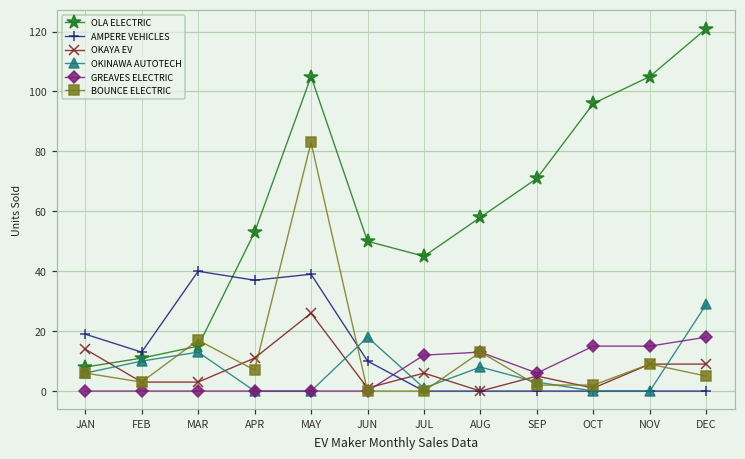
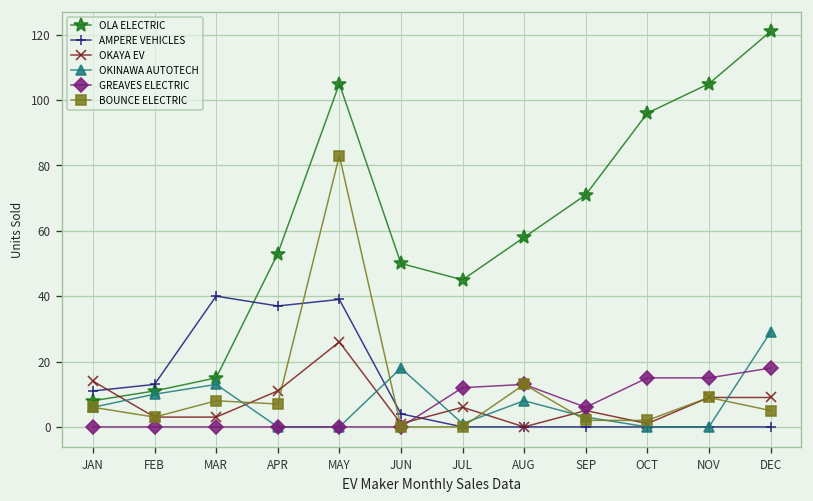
  {
    "OLA ELECTRIC": {
      "JAN": 8,
      "FEB": 11,
      "MAR": 15,
      "APR": 53,
      "MAY": 105,
      "JUN": 50,
      "JUL": 45,
      "AUG": 58,
      "SEP": 71,
      "OCT": 96,
      "NOV": 105,
      "DEC": 121
    },
    "AMPERE VEHICLES": {
-     "JAN": 19,
+     "JAN": 11,
      "FEB": 13,
      "MAR": 40,
      "APR": 37,
      "MAY": 39,
-     "JUN": 10,
+     "JUN": 4,
      "SEP": 0,
      "DEC": 0
    },
    "OKAYA EV": {
      "JAN": 14,
      "MAR": 3,
      "APR": 11,
      "MAY": 26,
      "JUN": 1,
      "JUL": 6,
      "SEP": 5,
      "OCT": 1,
      "DEC": 9
    },
    "OKINAWA AUTOTECH": {
      "FEB": 10,
      "MAR": 13,
      "JUN": 18,
      "JUL": 1,
      "AUG": 8,
      "SEP": 3,
      "DEC": 29
    },
    "GREAVES ELECTRIC": {
      "JAN": 0,
      "FEB": 0,
      "MAR": 0,
      "JUL": 12,
      "SEP": 6,
      "OCT": 15,
      "NOV": 15,
      "DEC": 18
    },
    "BOUNCE ELECTRIC": {
-     "MAR": 17,
+     "MAR": 8,
      "APR": 7,
      "MAY": 83,
      "SEP": 2,
      "OCT": 2,
      "DEC": 5
    }
  }
